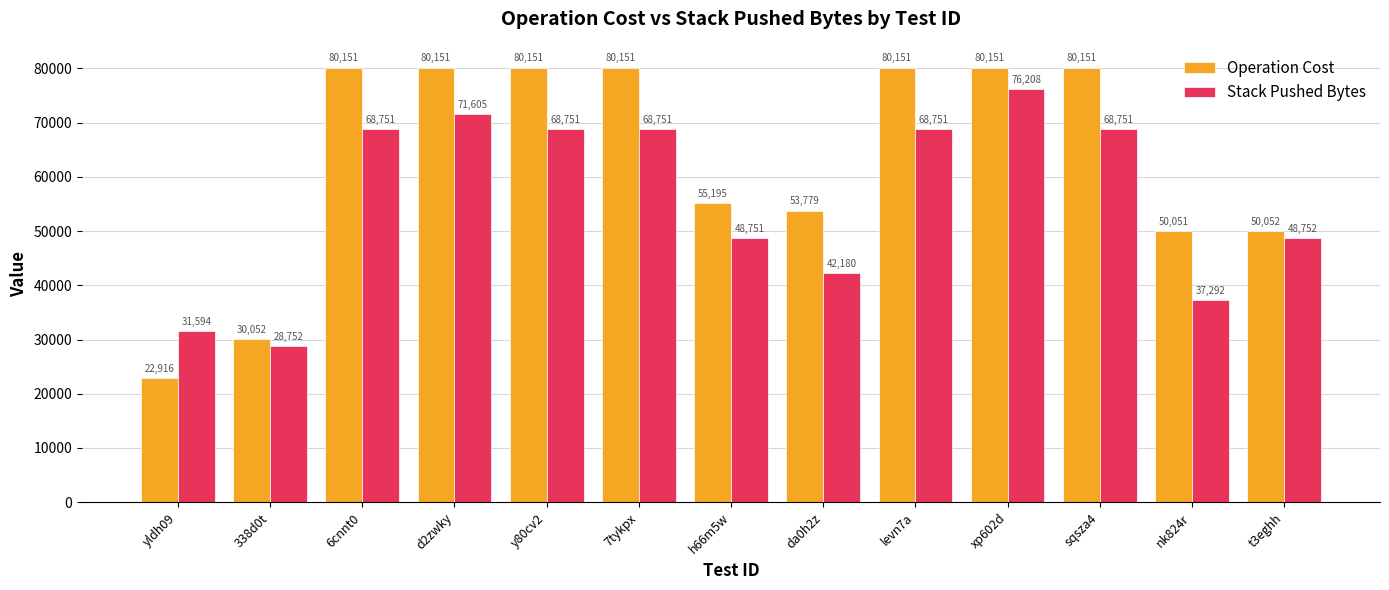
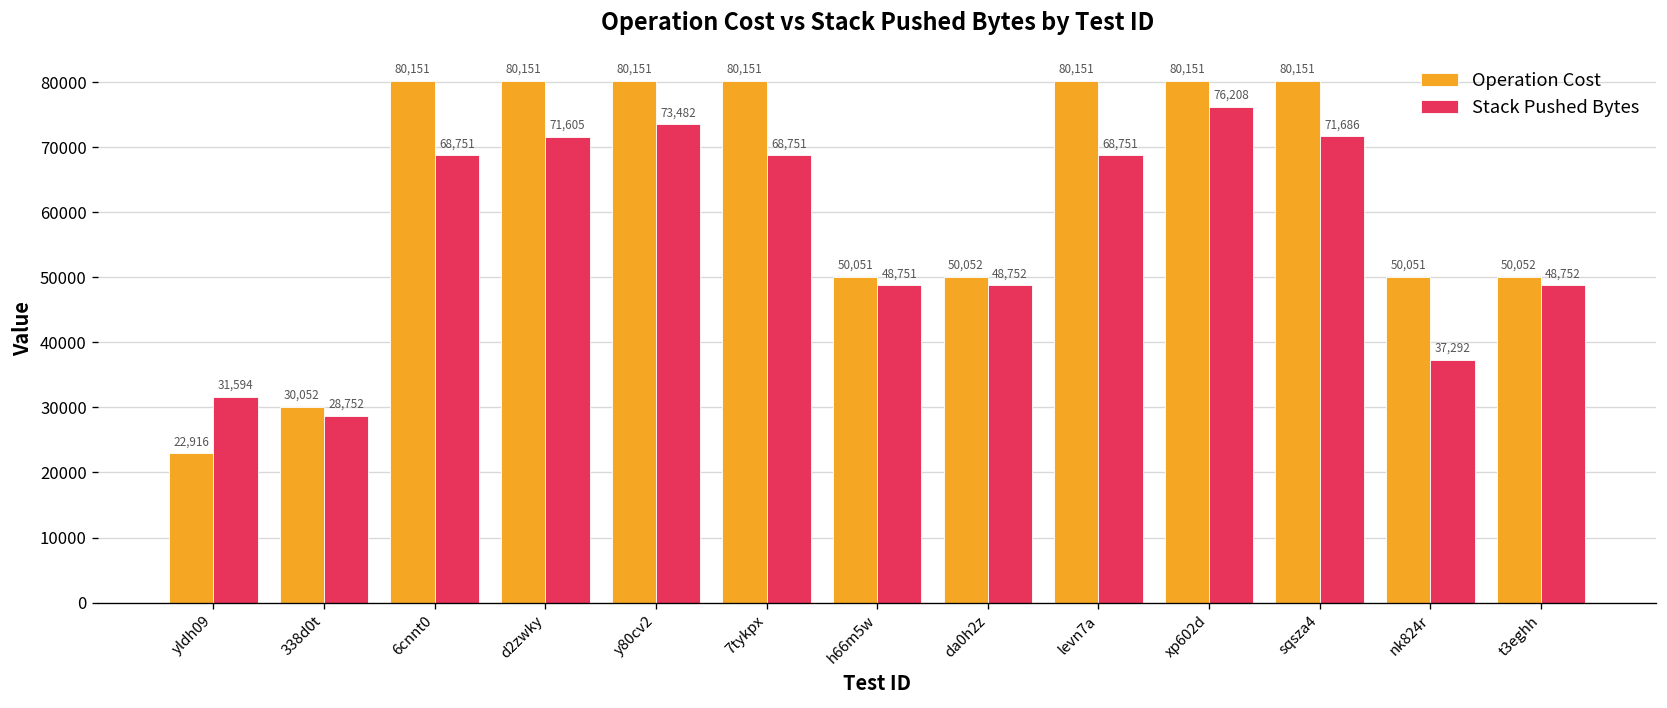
  {
    "Operation Cost": {
      "yldh09": "22,916",
      "338d0t": "30,052",
      "6cnnt0": "80,151",
      "d2zwky": "80,151",
      "y80cv2": "80,151",
      "7tykpx": "80,151",
-     "h66m5w": "55,195",
-     "da0h2z": "53,779",
+     "h66m5w": "50,051",
+     "da0h2z": "50,052",
      "levn7a": "80,151",
      "xp602d": "80,151",
      "sqsza4": "80,151",
      "nk824r": "50,051",
      "t3eghh": "50,052"
    },
    "Stack Pushed Bytes": {
      "yldh09": "31,594",
      "338d0t": "28,752",
      "6cnnt0": "68,751",
      "d2zwky": "71,605",
-     "y80cv2": "68,751",
+     "y80cv2": "73,482",
      "7tykpx": "68,751",
      "h66m5w": "48,751",
-     "da0h2z": "42,180",
+     "da0h2z": "48,752",
      "levn7a": "68,751",
      "xp602d": "76,208",
-     "sqsza4": "68,751",
+     "sqsza4": "71,686",
      "nk824r": "37,292",
      "t3eghh": "48,752"
    }
  }
